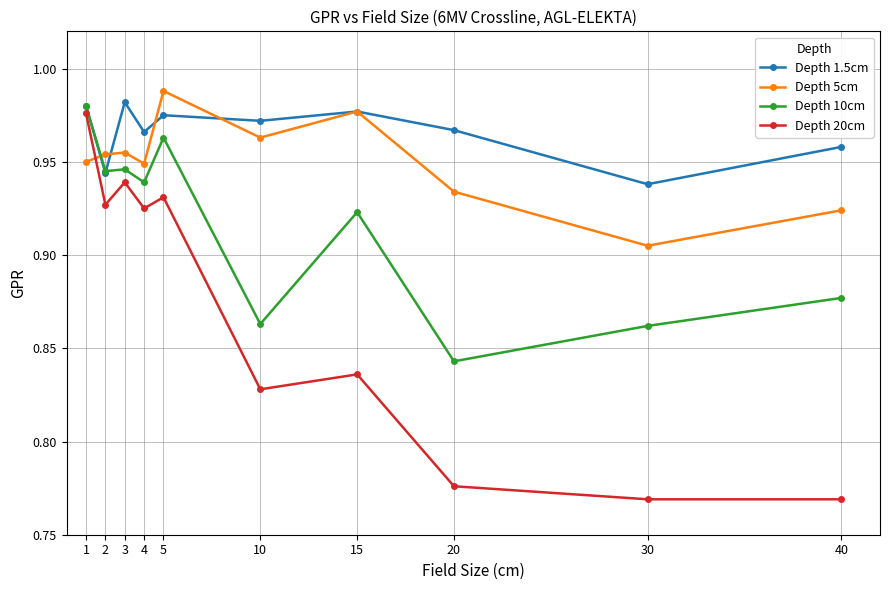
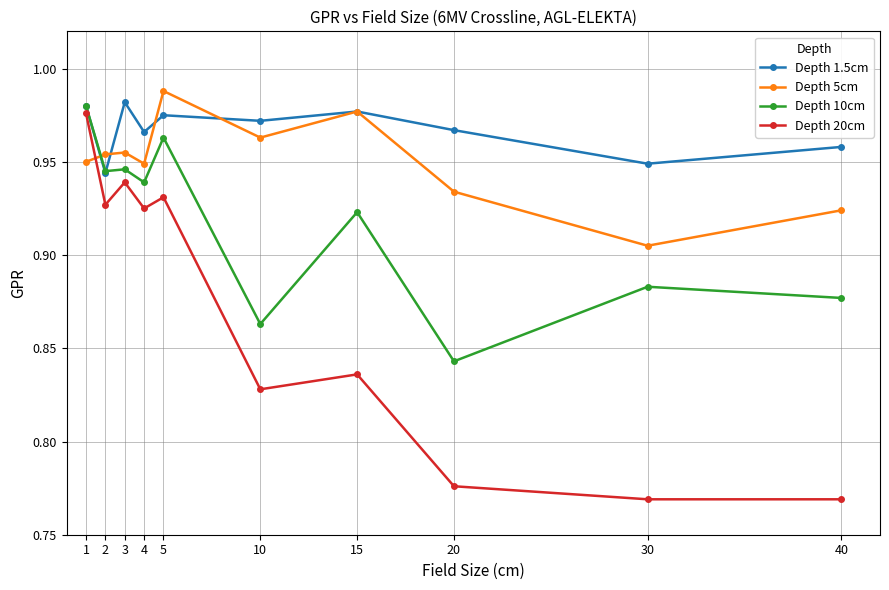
  {
    "Depth 1.5cm": {
      "3": 0.982,
      "4": 0.966,
      "5": 0.975,
      "10": 0.972,
      "20": 0.967,
-     "30": 0.938,
+     "30": 0.949,
      "40": 0.958
    },
    "Depth 5cm": {
      "1": 0.950,
      "2": 0.954,
      "3": 0.955,
      "4": 0.949,
      "5": 0.988,
      "10": 0.963,
      "20": 0.934,
      "30": 0.905,
      "40": 0.924
    },
    "Depth 10cm": {
      "3": 0.946,
      "4": 0.939,
      "5": 0.963,
      "10": 0.863,
      "15": 0.923,
      "20": 0.843,
-     "30": 0.862,
+     "30": 0.883,
      "40": 0.877
    },
    "Depth 20cm": {
      "1": 0.976,
      "2": 0.927,
      "3": 0.939,
      "4": 0.925,
      "5": 0.931,
      "10": 0.828,
      "15": 0.836,
      "20": 0.776,
      "30": 0.769,
      "40": 0.769
    }
  }
